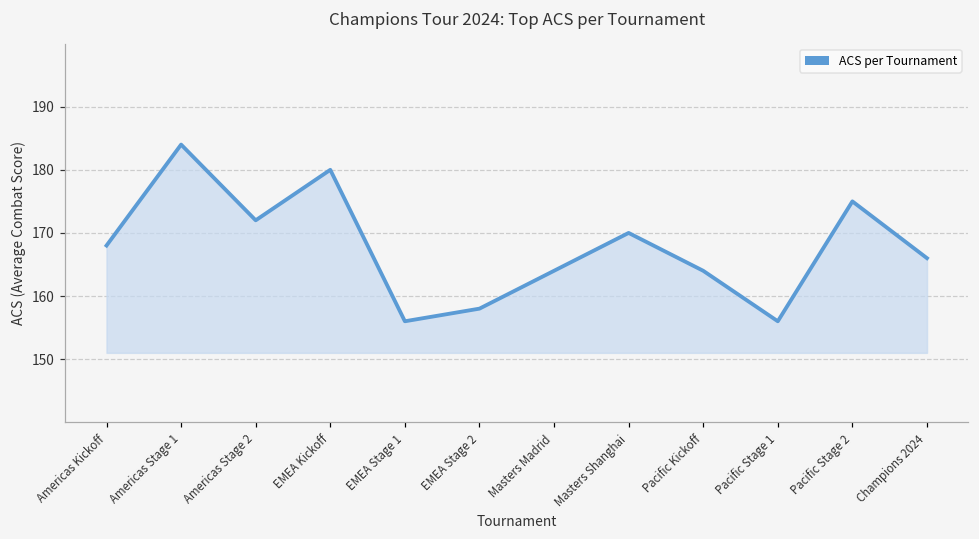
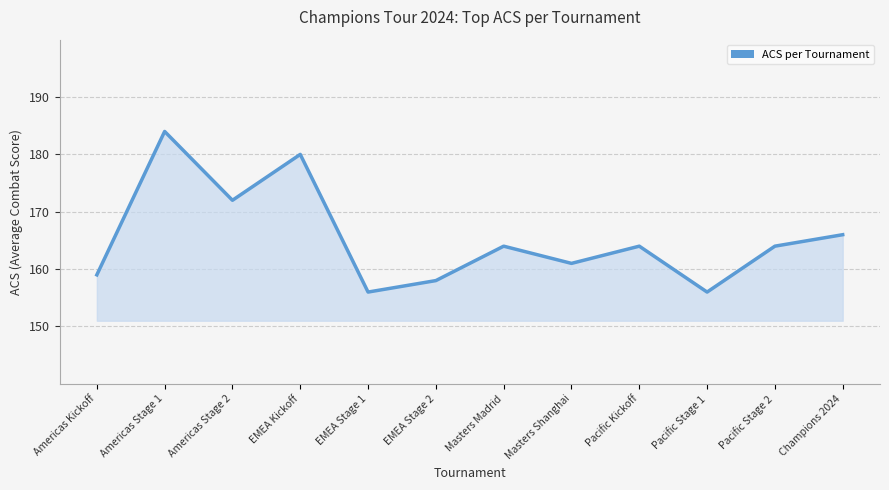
  {
-   "Americas Kickoff": 168,
+   "Americas Kickoff": 159,
    "Americas Stage 1": 184,
    "Americas Stage 2": 172,
    "EMEA Kickoff": 180,
    "EMEA Stage 1": 156,
    "EMEA Stage 2": 158,
    "Masters Madrid": 164,
-   "Masters Shanghai": 170,
+   "Masters Shanghai": 161,
    "Pacific Kickoff": 164,
    "Pacific Stage 1": 156,
-   "Pacific Stage 2": 175,
+   "Pacific Stage 2": 164,
    "Champions 2024": 166
  }
